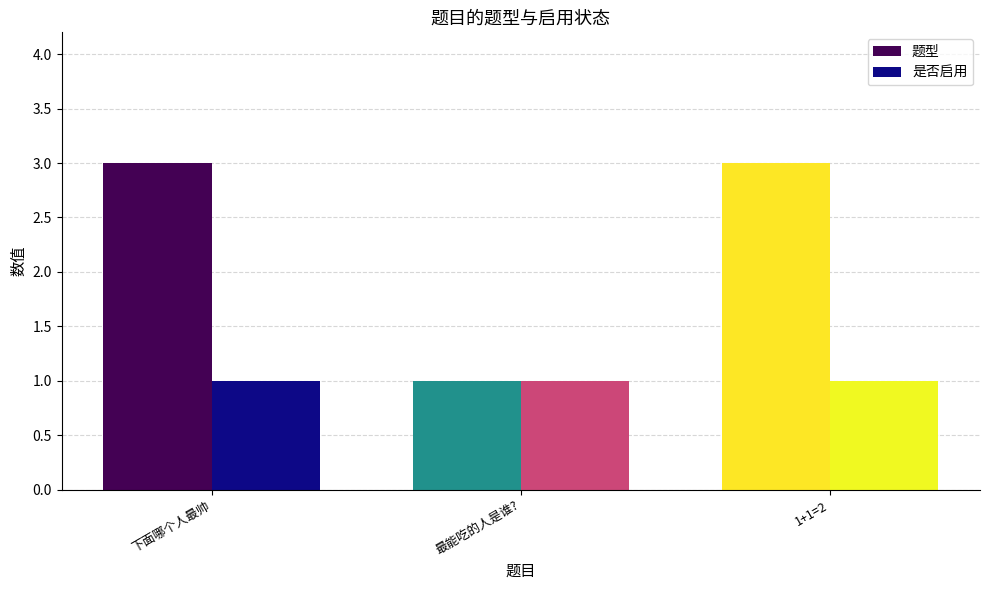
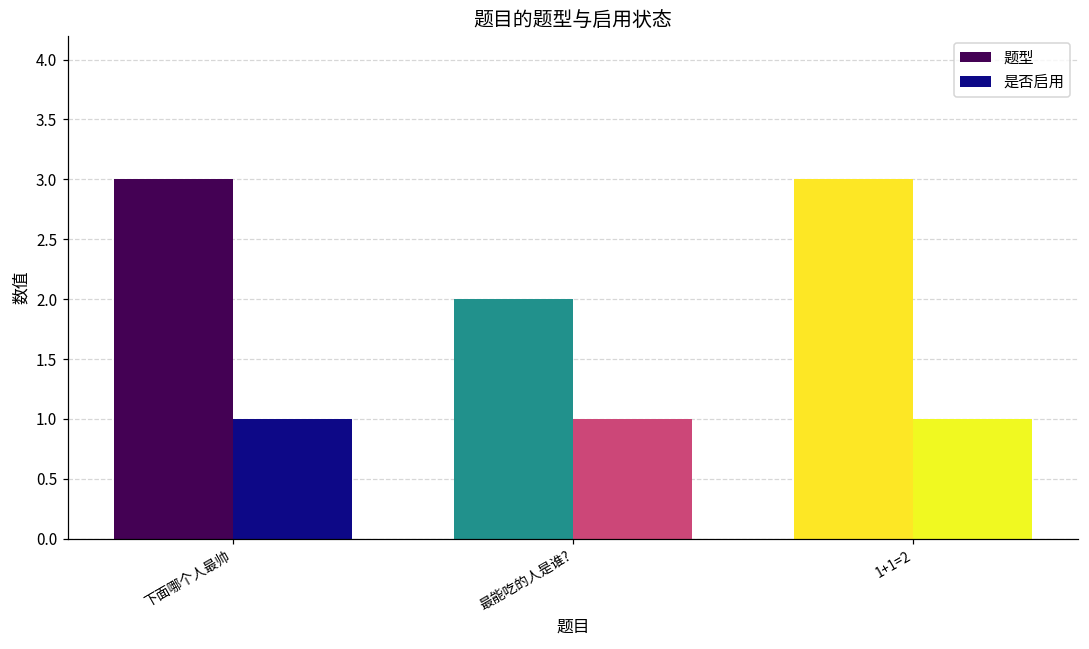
  {
    "题型": {
      "下面哪个人最帅": 3,
-     "最能吃的人是谁?": 1,
+     "最能吃的人是谁?": 2,
      "1+1=2": 3
    },
    "是否启用": {
      "下面哪个人最帅": 1,
      "最能吃的人是谁?": 1,
      "1+1=2": 1
    }
  }
